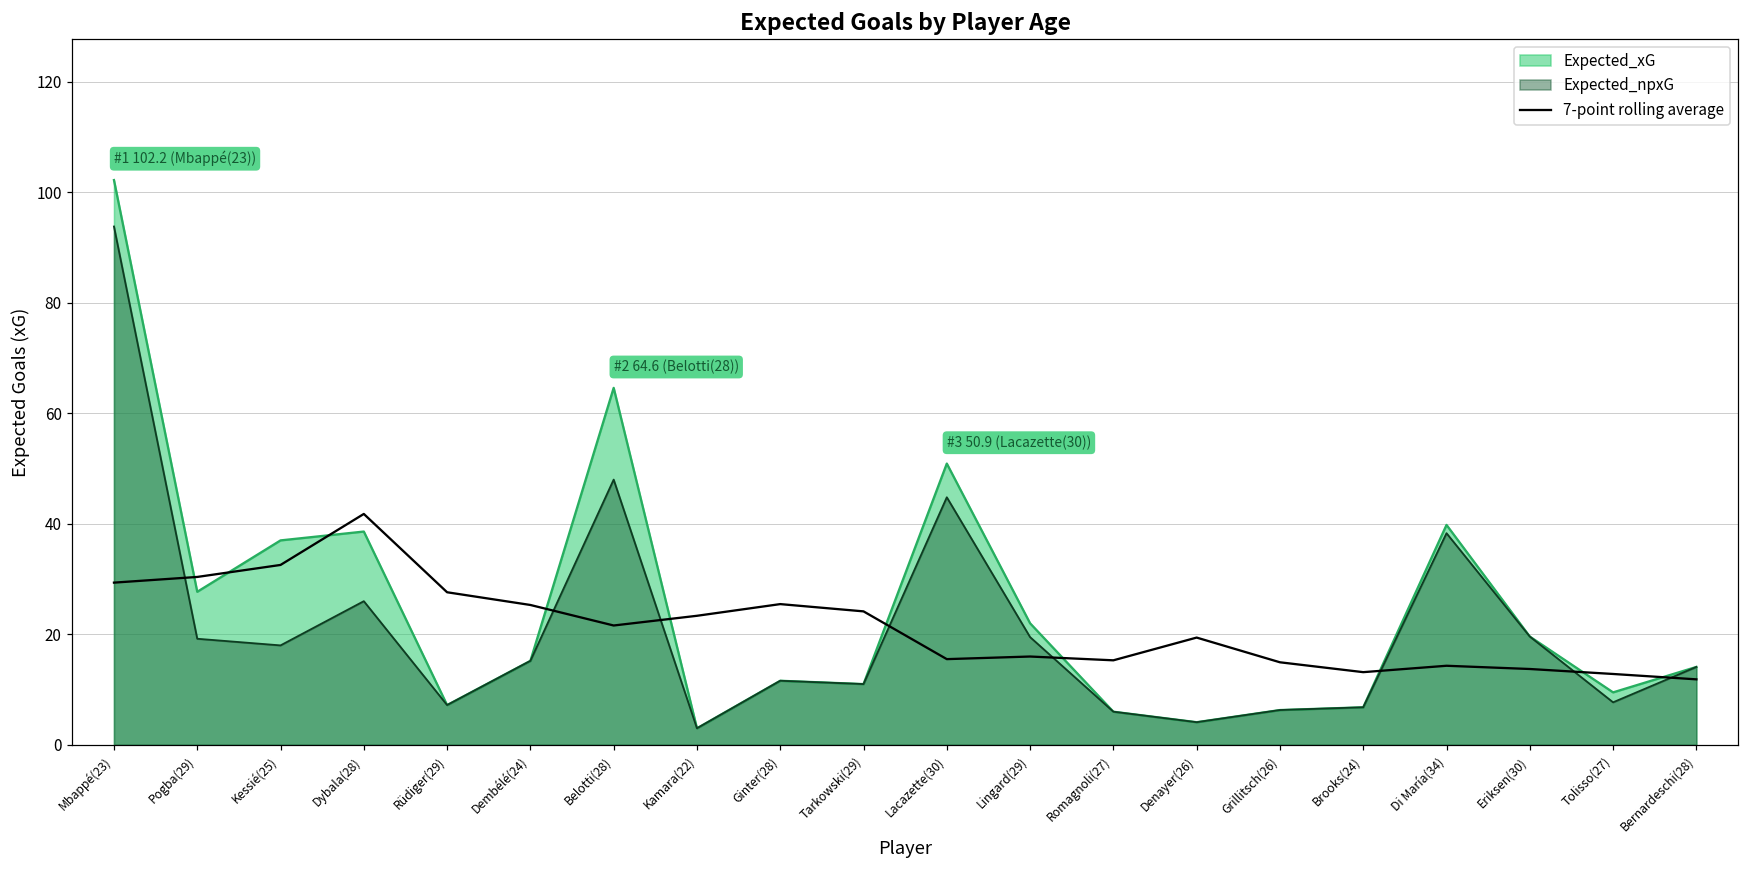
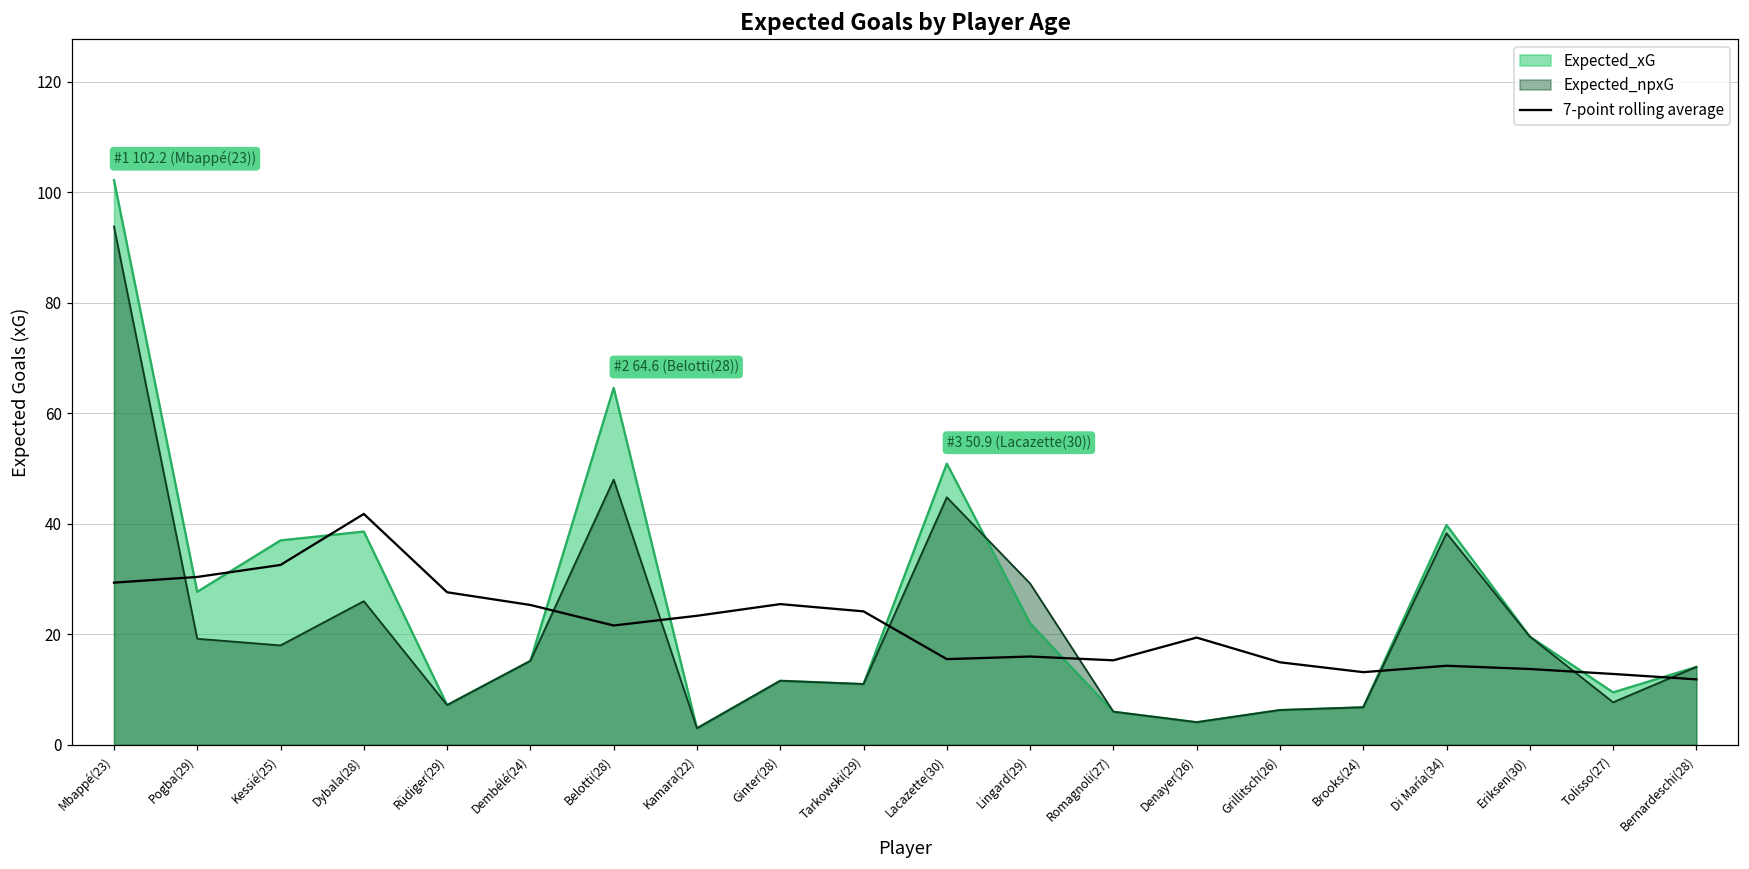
  {
    "Expected_xG": {
      "Pogba(29)": 28,
      "Kessié(25)": 37,
      "Dybala(28)": 39,
      "Lingard(29)": 22,
      "Di María(34)": 40,
      "Tolisso(27)": 10
    },
    "Expected_npxG": {
      "Mbappé(23)": 94,
      "Pogba(29)": 19,
      "Kessié(25)": 18,
      "Dybala(28)": 26,
      "Belotti(28)": 48,
      "Lacazette(30)": 45,
-     "Lingard(29)": 20,
+     "Lingard(29)": 29,
      "Di María(34)": 38,
      "Tolisso(27)": 8
    },
    "7-point rolling average": {
      "Mbappé(23)": 29,
      "Pogba(29)": 30,
      "Kessié(25)": 33,
      "Dybala(28)": 42,
      "Rüdiger(29)": 28,
      "Dembélé(24)": 25,
      "Belotti(28)": 22,
      "Kamara(22)": 23,
      "Ginter(28)": 25,
      "Tarkowski(29)": 24,
      "Lacazette(30)": 16,
      "Lingard(29)": 16,
      "Romagnoli(27)": 15,
      "Denayer(26)": 19,
      "Grillitsch(26)": 15,
      "Brooks(24)": 13,
      "Di María(34)": 14,
      "Eriksen(30)": 14,
      "Tolisso(27)": 13,
      "Bernardeschi(28)": 12
    }
  }
